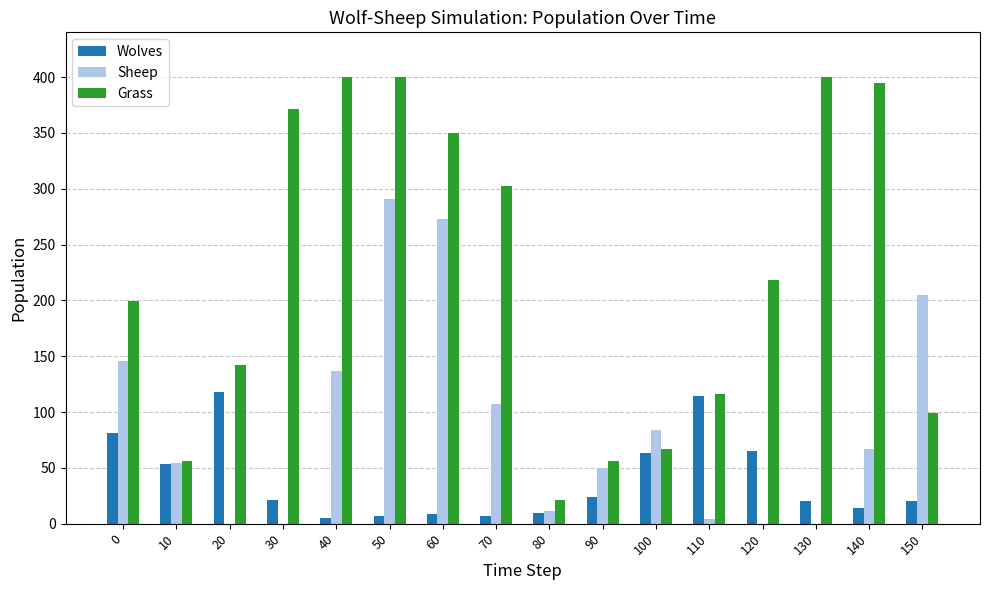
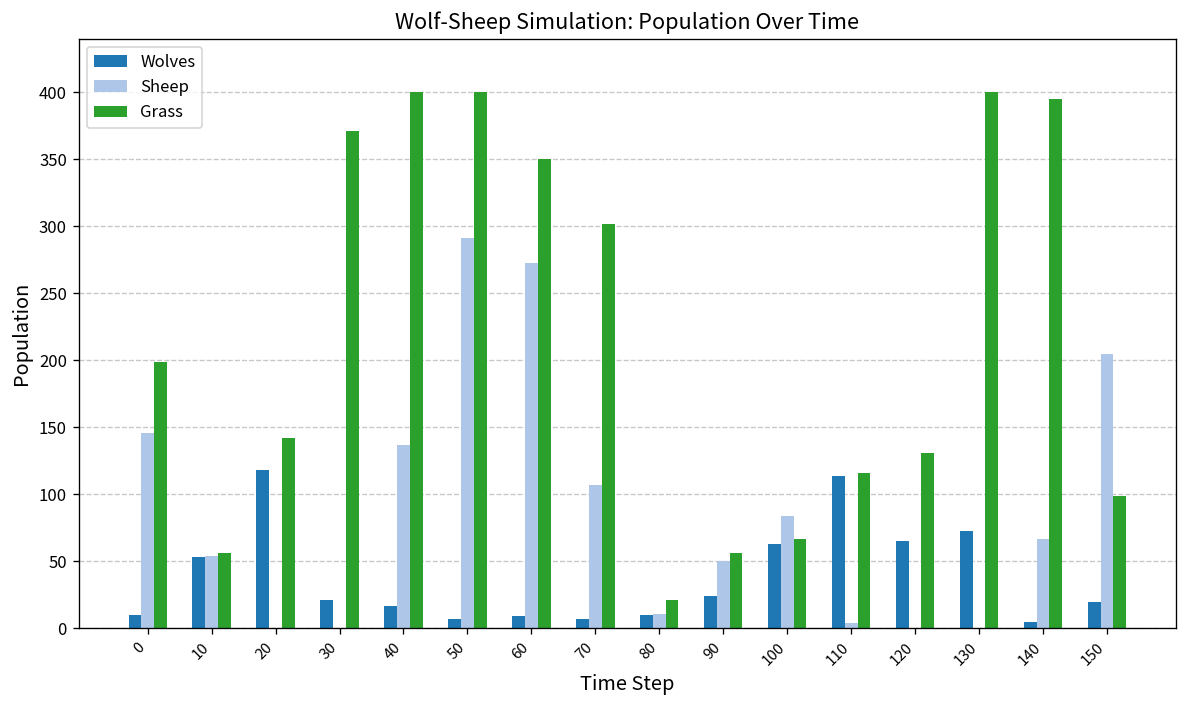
  {
    "Wolves": {
-     "0": 81,
+     "0": 10,
      "10": 53,
      "20": 118,
      "30": 21,
-     "40": 5,
+     "40": 17,
      "50": 7,
      "60": 9,
      "70": 7,
      "80": 10,
      "90": 24,
      "100": 63,
      "110": 114,
      "120": 65,
-     "130": 20,
-     "140": 14,
+     "130": 73,
+     "140": 5,
      "150": 20
    },
    "Sheep": {
      "0": 146,
      "10": 54,
      "20": 0,
      "30": 0,
      "40": 137,
      "50": 291,
      "60": 273,
      "70": 107,
      "80": 11,
      "90": 50,
      "100": 84,
      "110": 4,
      "120": 0,
      "130": 0,
      "140": 67,
      "150": 205
    },
    "Grass": {
      "0": 199,
      "10": 56,
      "20": 142,
      "30": 371,
      "40": 400,
      "50": 400,
      "60": 350,
      "70": 302,
      "80": 21,
      "90": 56,
      "100": 67,
      "110": 116,
-     "120": 218,
+     "120": 131,
      "130": 400,
      "140": 395,
      "150": 99
    }
  }
